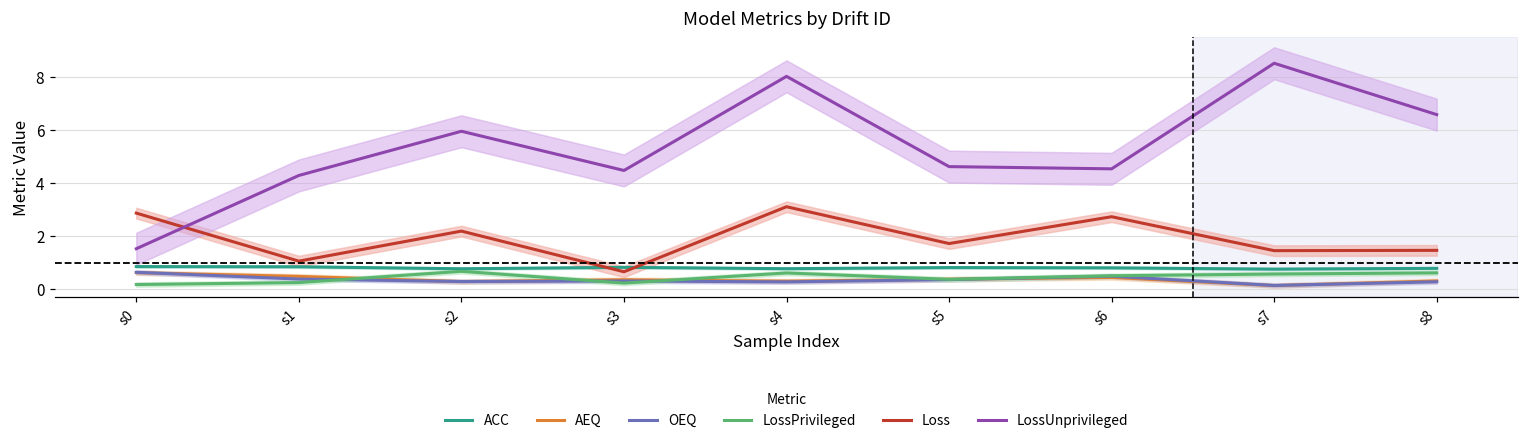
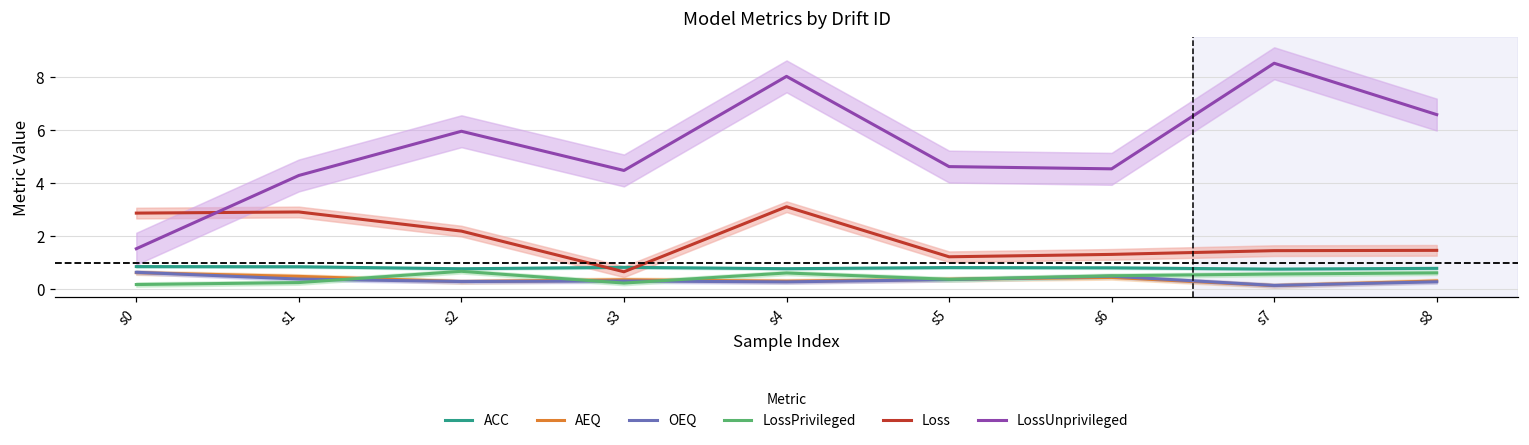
  {
    "Loss": {
      "s0": 2.9,
-     "s1": 1.1,
+     "s1": 2.9,
      "s2": 2.2,
      "s3": 0.7,
      "s4": 3.1,
-     "s5": 1.7,
-     "s6": 2.7,
+     "s5": 1.2,
+     "s6": 1.3,
      "s7": 1.5,
      "s8": 1.5
    }
  }
